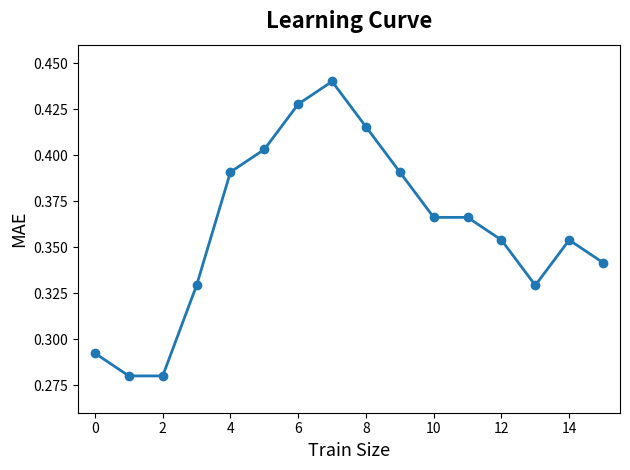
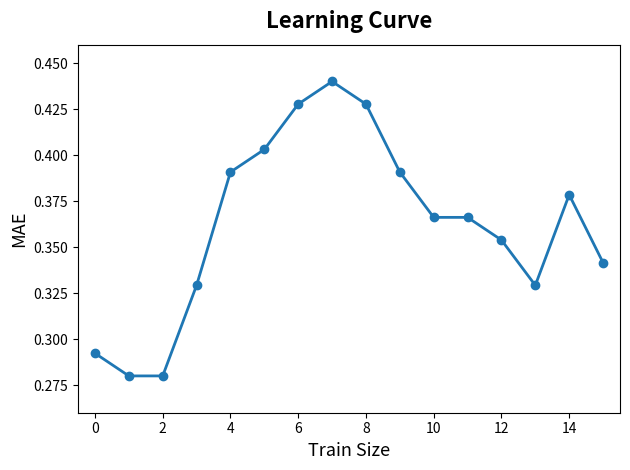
  {
    "0": 0.292,
    "2": 0.280,
    "4": 0.391,
    "6": 0.428,
-   "8": 0.415,
+   "8": 0.428,
    "10": 0.366,
    "12": 0.354,
-   "14": 0.354
+   "14": 0.378
  }
